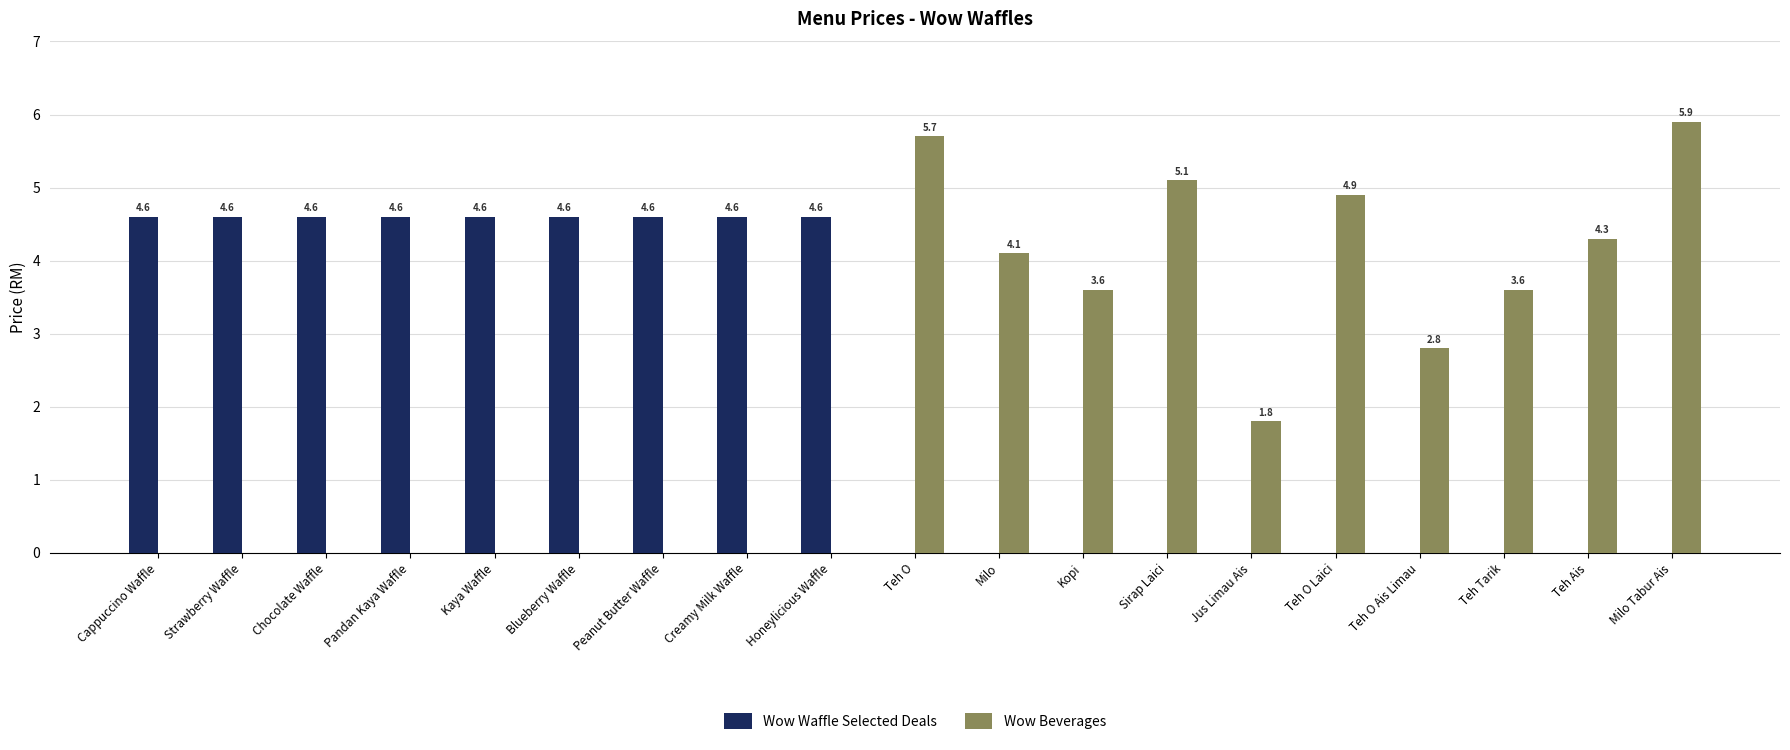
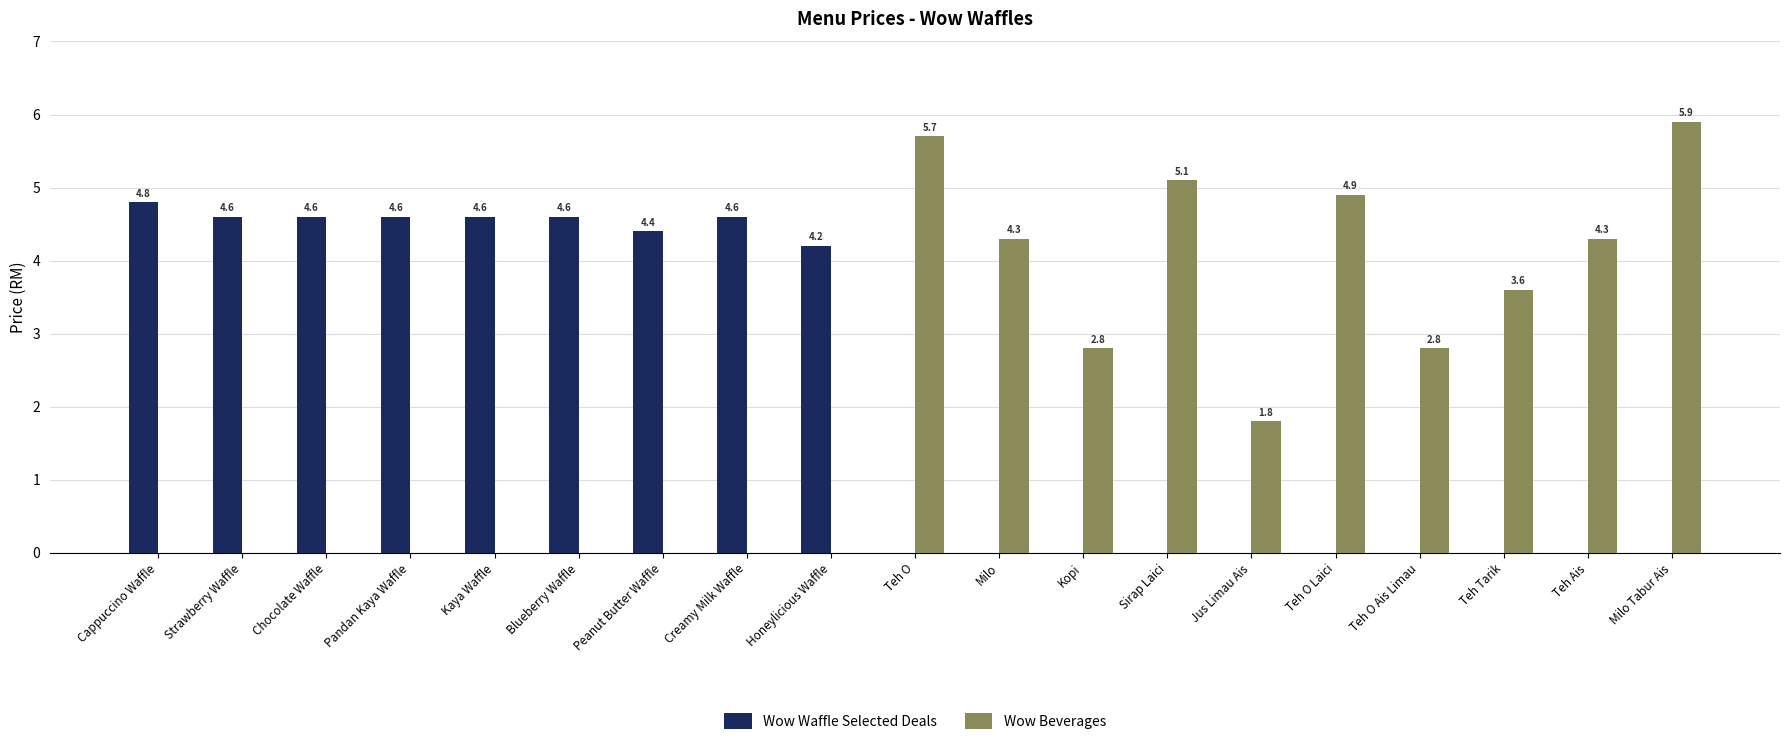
  {
    "Wow Waffle Selected Deals": {
-     "Cappuccino Waffle": 4.6,
+     "Cappuccino Waffle": 4.8,
      "Strawberry Waffle": 4.6,
      "Chocolate Waffle": 4.6,
      "Pandan Kaya Waffle": 4.6,
      "Kaya Waffle": 4.6,
      "Blueberry Waffle": 4.6,
-     "Peanut Butter Waffle": 4.6,
+     "Peanut Butter Waffle": 4.4,
      "Creamy Milk Waffle": 4.6,
-     "Honeylicious Waffle": 4.6
+     "Honeylicious Waffle": 4.2
    },
    "Wow Beverages": {
      "Teh O": 5.7,
-     "Milo": 4.1,
-     "Kopi": 3.6,
+     "Milo": 4.3,
+     "Kopi": 2.8,
      "Sirap Laici": 5.1,
      "Jus Limau Ais": 1.8,
      "Teh O Laici": 4.9,
      "Teh O Ais Limau": 2.8,
      "Teh Tarik": 3.6,
      "Teh Ais": 4.3,
      "Milo Tabur Ais": 5.9
    }
  }
